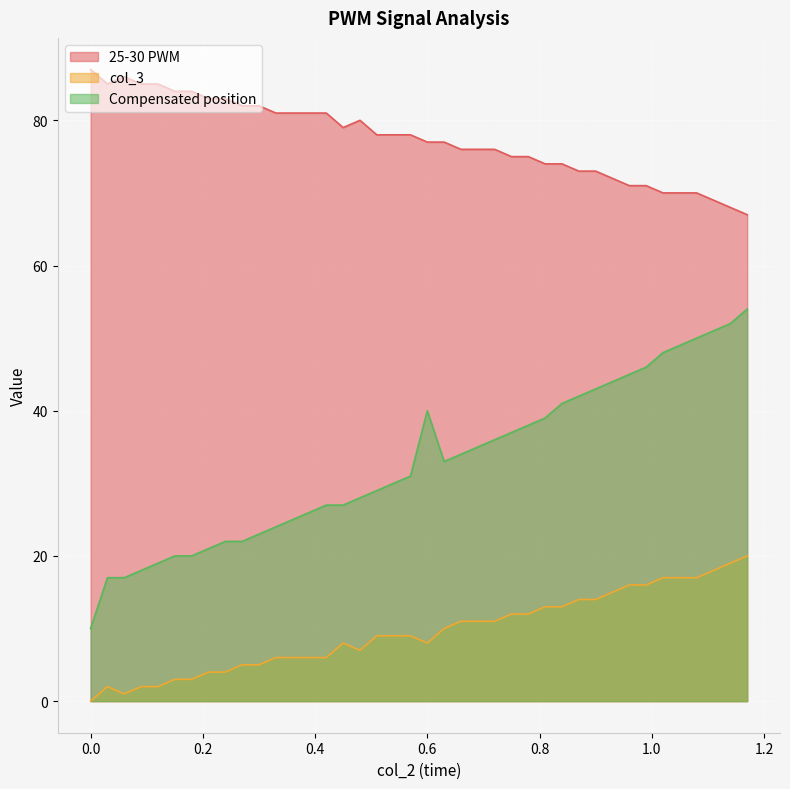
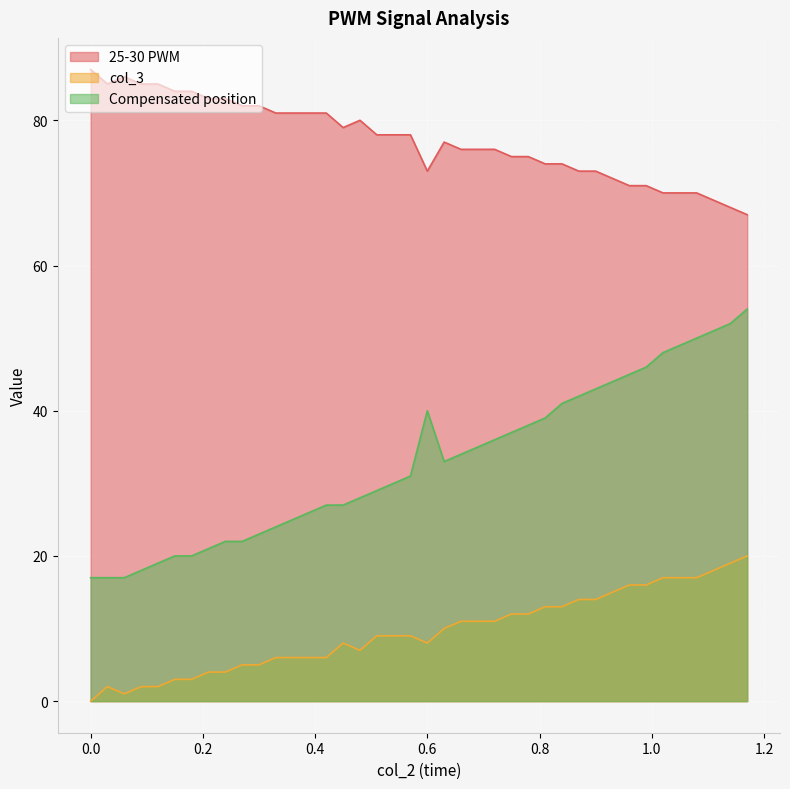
  {
    "25-30 PWM": {
-     "0.6": 77
+     "0.6": 73
    },
    "col_3": {
      "0.0": 0,
      "0.6": 8
    },
    "Compensated position": {
-     "0.0": 10,
+     "0.0": 17,
      "0.6": 40
    }
  }
